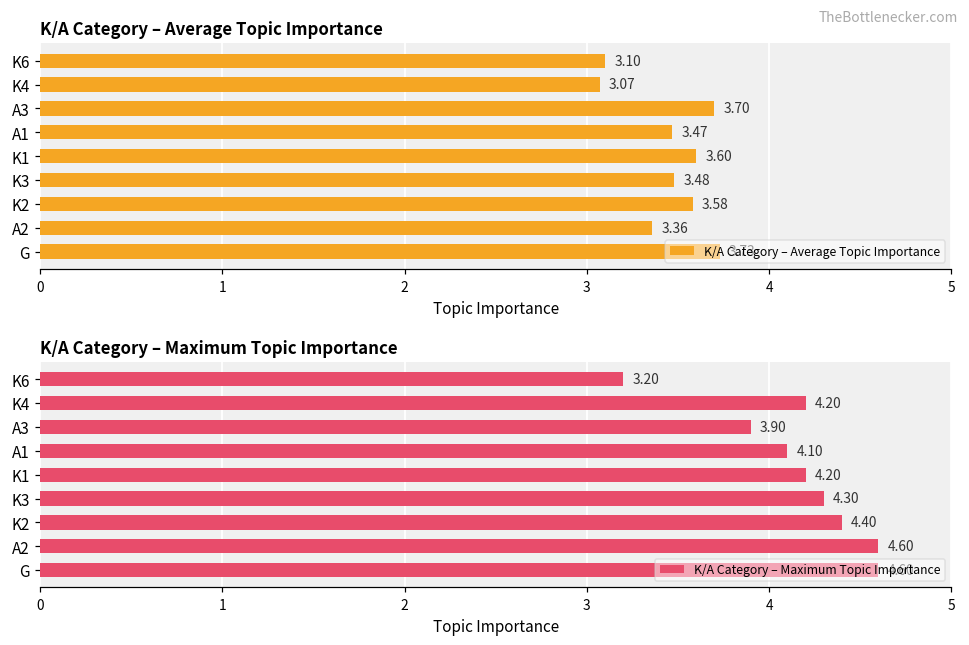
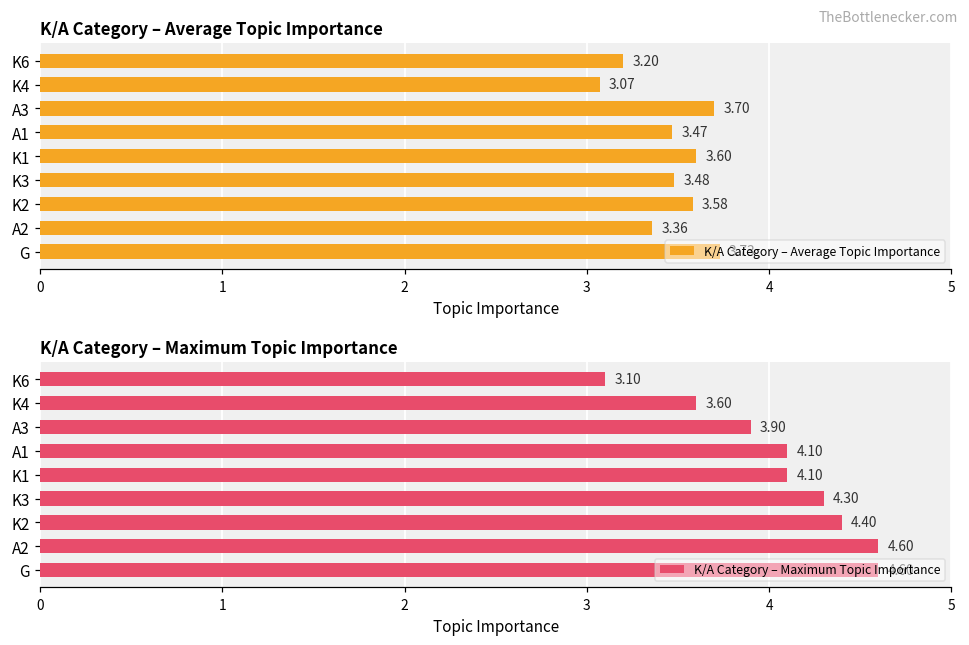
  {
    "K/A Category – Average Topic Importance": {
-     "K6": 3.10,
+     "K6": 3.20,
      "K4": 3.07,
      "A3": 3.70,
      "A1": 3.47,
      "K1": 3.60,
      "K3": 3.48,
      "K2": 3.58,
      "A2": 3.36
    },
    "K/A Category – Maximum Topic Importance": {
-     "K6": 3.20,
-     "K4": 4.20,
+     "K6": 3.10,
+     "K4": 3.60,
      "A3": 3.90,
      "A1": 4.10,
-     "K1": 4.20,
+     "K1": 4.10,
      "K3": 4.30,
      "K2": 4.40,
      "A2": 4.60
    }
  }
